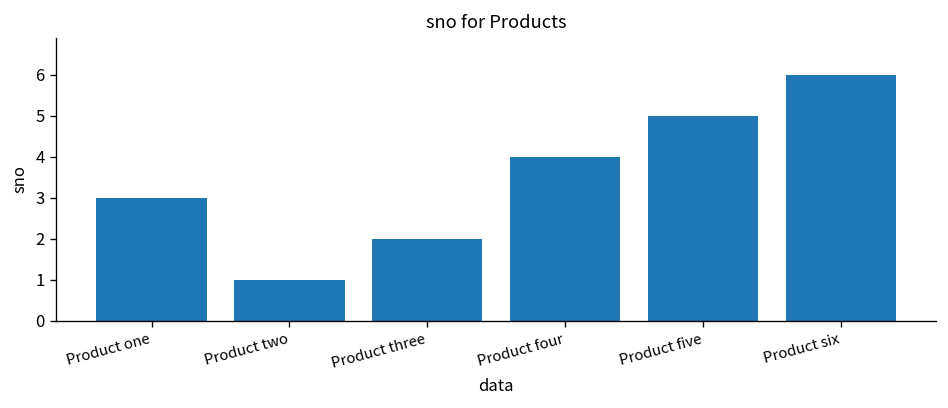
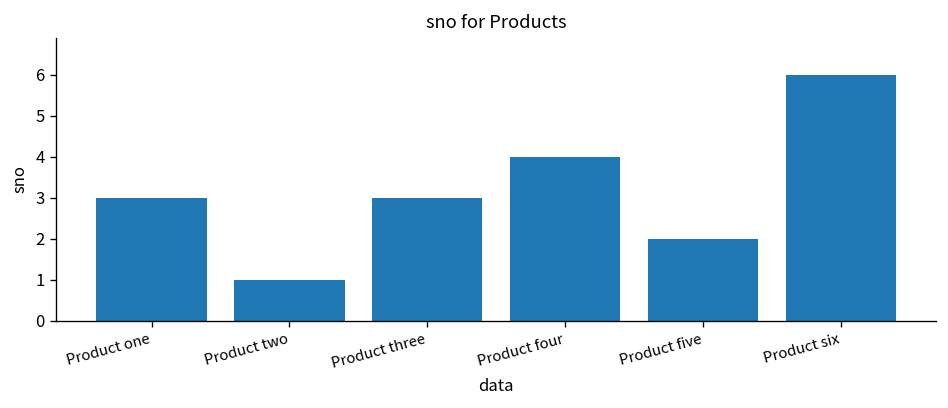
  {
    "Product one": 3,
    "Product two": 1,
-   "Product three": 2,
+   "Product three": 3,
    "Product four": 4,
-   "Product five": 5,
+   "Product five": 2,
    "Product six": 6
  }
